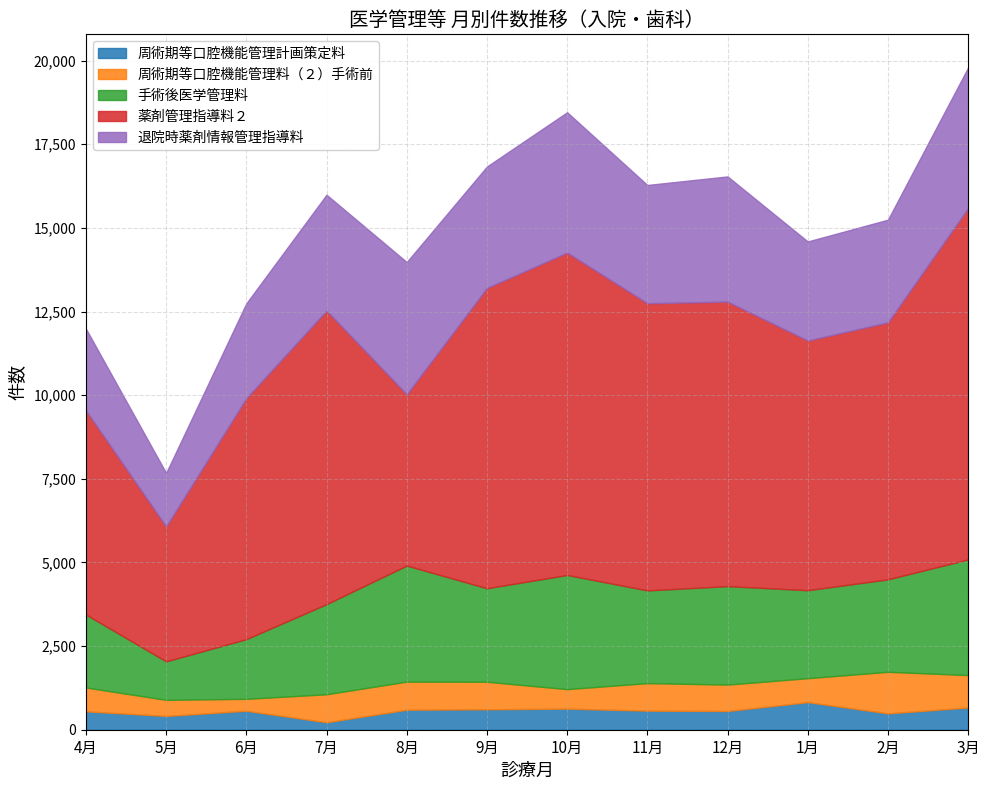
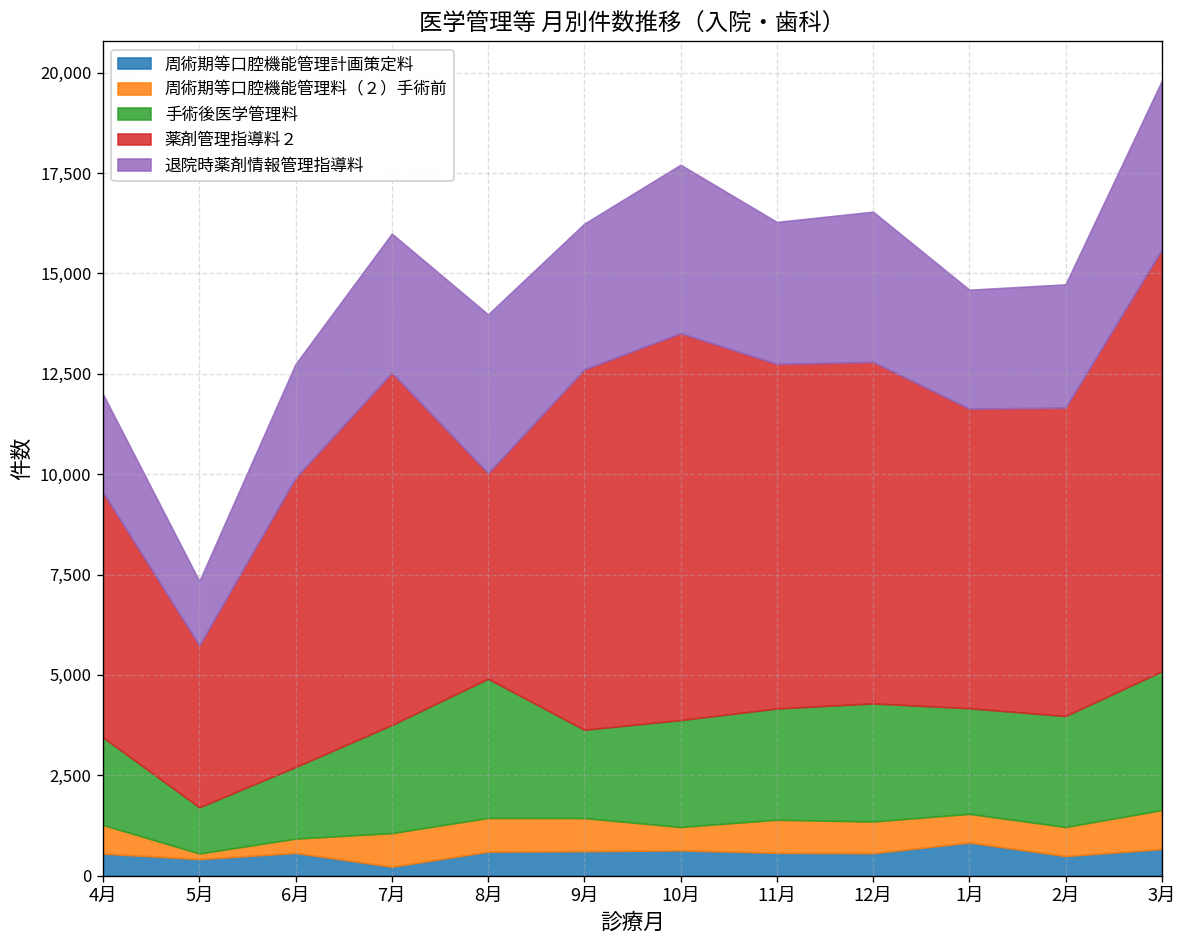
  {
    "周術期等口腔機能管理計画策定料": {
      "4月": "600",
      "5月": "400",
      "6月": "600",
      "7月": "200",
      "8月": "600",
      "9月": "600",
      "10月": "600",
      "11月": "600",
      "12月": "600",
      "1月": "800",
      "2月": "500",
      "3月": "700"
    },
    "周術期等口腔機能管理料（２）手術前": {
      "4月": "700",
-     "5月": "500",
+     "5月": "100",
      "6月": "400",
      "7月": "800",
      "8月": "800",
      "9月": "800",
      "10月": "600",
      "11月": "800",
      "12月": "800",
      "1月": "700",
-     "2月": "1,200",
+     "2月": "700",
      "3月": "1,000"
    },
    "手術後医学管理料": {
      "4月": "2,200",
      "5月": "1,200",
      "6月": "1,800",
      "7月": "2,700",
      "8月": "3,500",
-     "9月": "2,800",
-     "10月": "3,400",
+     "9月": "2,200",
+     "10月": "2,700",
      "11月": "2,800",
      "12月": "2,900",
      "1月": "2,600",
      "2月": "2,800",
      "3月": "3,500"
    },
    "薬剤管理指導料２": {
      "4月": "6,100",
      "5月": "4,000",
      "6月": "7,200",
      "7月": "8,800",
      "8月": "5,100",
      "9月": "9,000",
      "10月": "9,600",
      "11月": "8,600",
      "12月": "8,500",
      "1月": "7,500",
      "2月": "7,700",
      "3月": "10,500"
    },
    "退院時薬剤情報管理指導料": {
      "4月": "2,400",
      "5月": "1,600",
      "6月": "2,800",
      "7月": "3,500",
      "8月": "4,000",
      "9月": "3,600",
      "10月": "4,200",
      "11月": "3,500",
      "12月": "3,700",
      "1月": "3,000",
      "2月": "3,100",
      "3月": "4,200"
    }
  }
